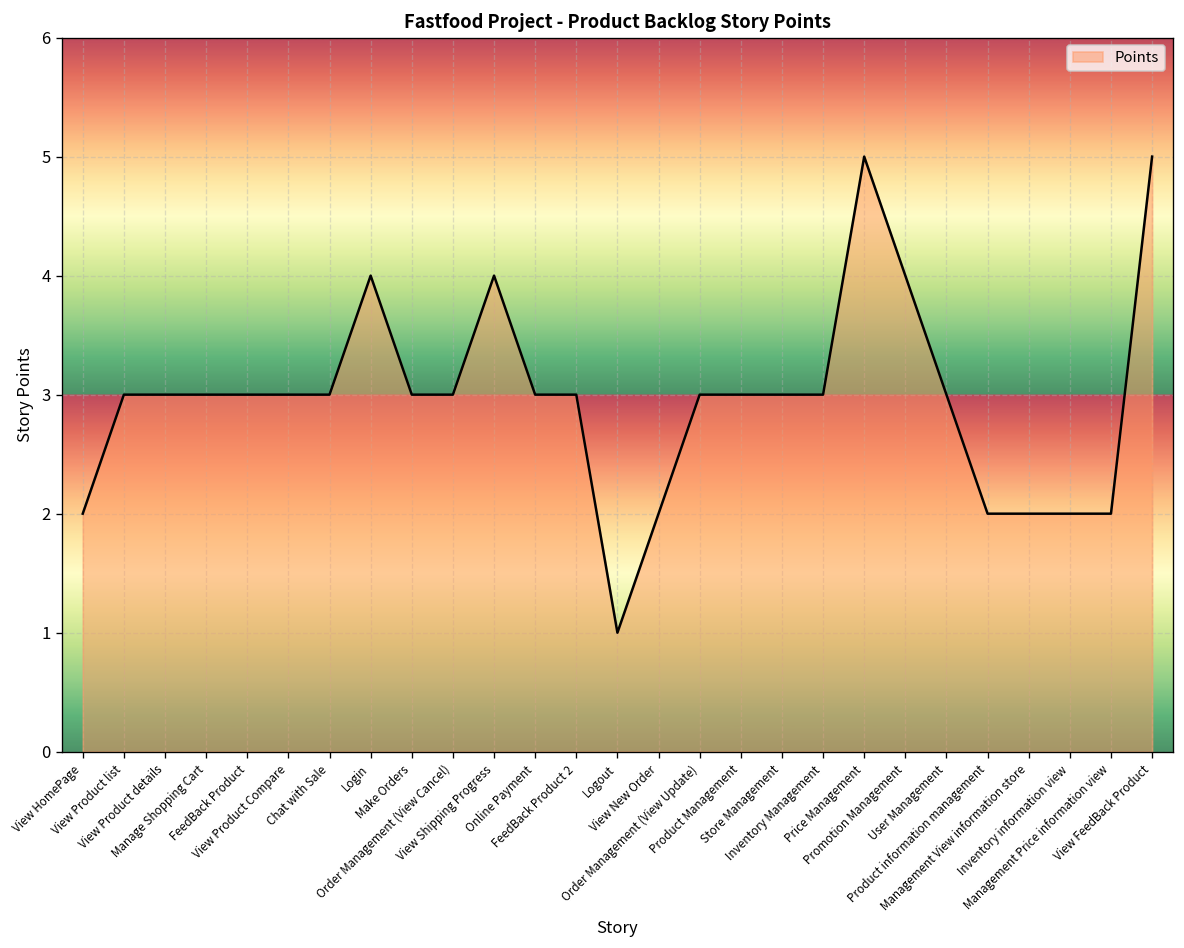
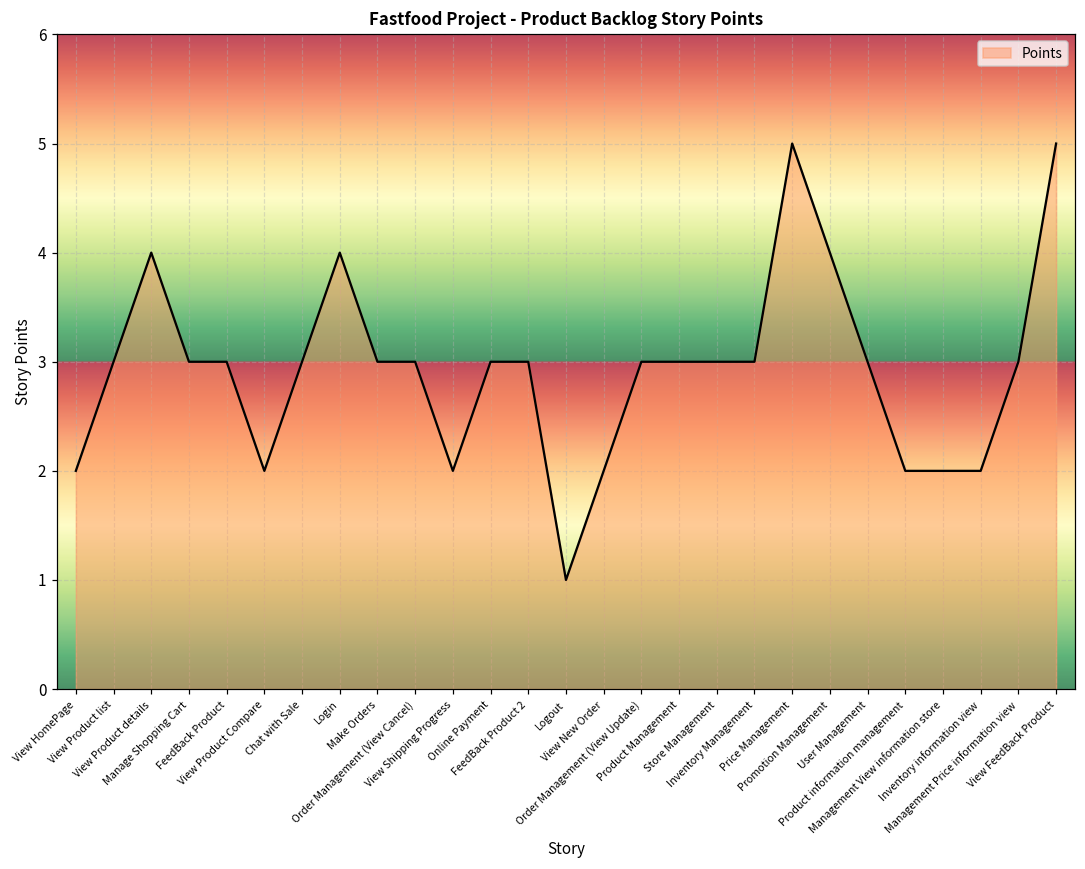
  {
    "View HomePage": 2,
    "View Product list": 3,
-   "View Product details": 3,
+   "View Product details": 4,
    "Manage Shopping Cart": 3,
    "FeedBack Product": 3,
-   "View Product Compare": 3,
+   "View Product Compare": 2,
    "Chat with Sale": 3,
    "Login": 4,
    "Make Orders": 3,
    "Order Management (View Cancel)": 3,
-   "View Shipping Progress": 4,
+   "View Shipping Progress": 2,
    "Online Payment": 3,
    "FeedBack Product 2": 3,
    "Logout": 1,
    "View New Order": 2,
    "Order Management (View Update)": 3,
    "Product Management": 3,
    "Store Management": 3,
    "Inventory Management": 3,
    "Price Management": 5,
    "Promotion Management": 4,
    "User Management": 3,
    "Product information management": 2,
    "Management View information store": 2,
    "Inventory information view": 2,
-   "Management Price information view": 2,
+   "Management Price information view": 3,
    "View FeedBack Product": 5
  }
